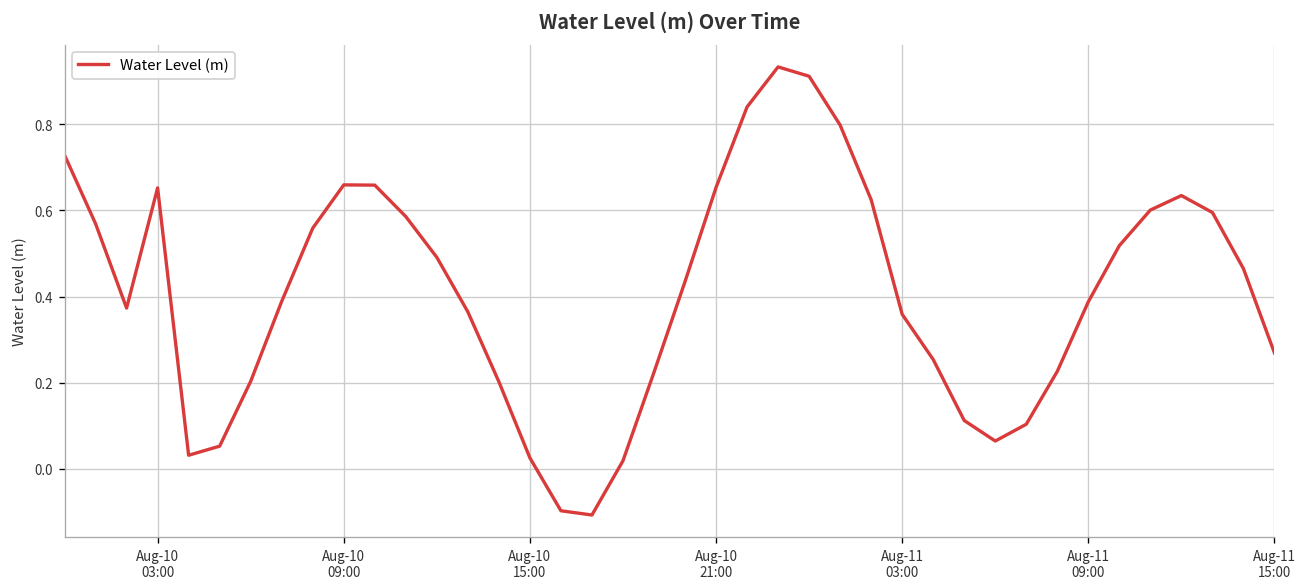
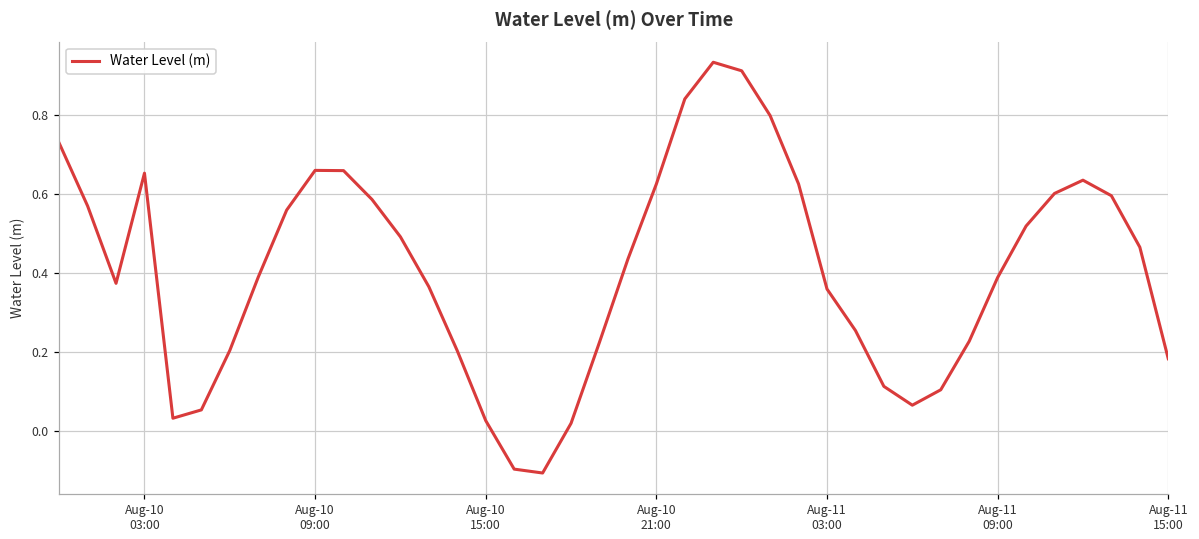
  {
    "Aug-10 03:00": 0.65,
    "Aug-10 09:00": 0.66,
    "Aug-10 15:00": 0.03,
-   "Aug-10 21:00": 0.65,
+   "Aug-10 21:00": 0.63,
    "Aug-11 03:00": 0.36,
    "Aug-11 09:00": 0.39,
-   "Aug-11 15:00": 0.27
+   "Aug-11 15:00": 0.18
  }
